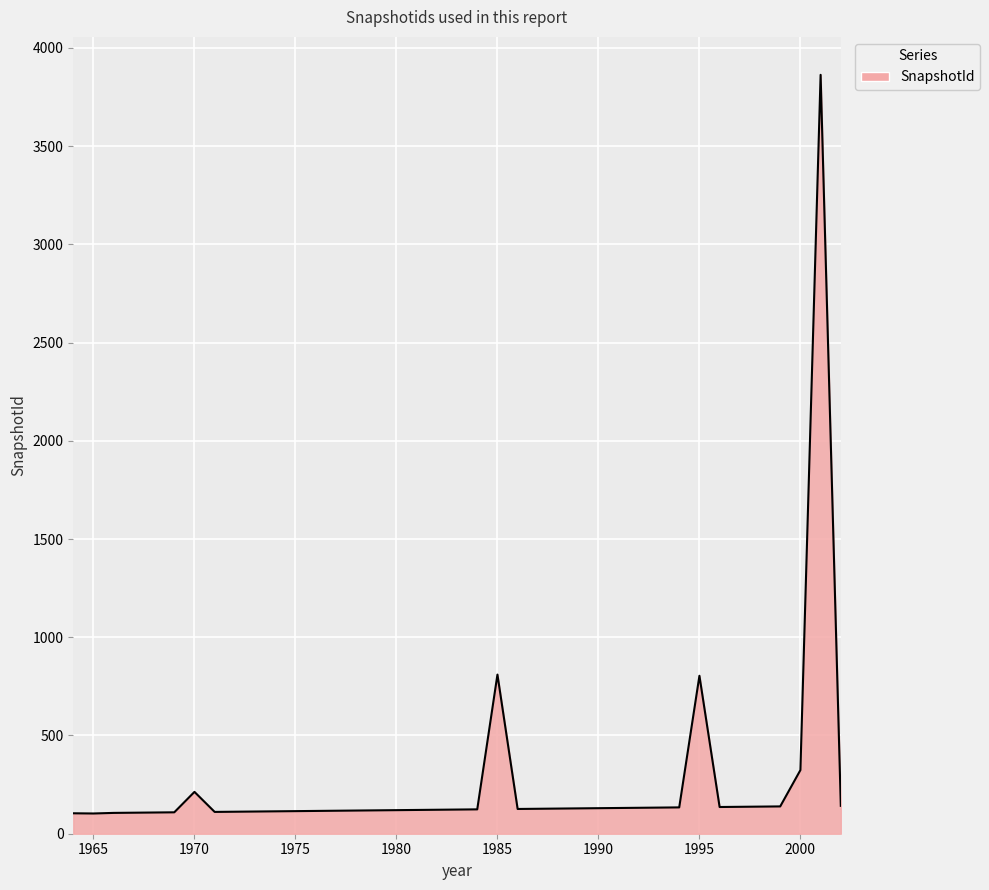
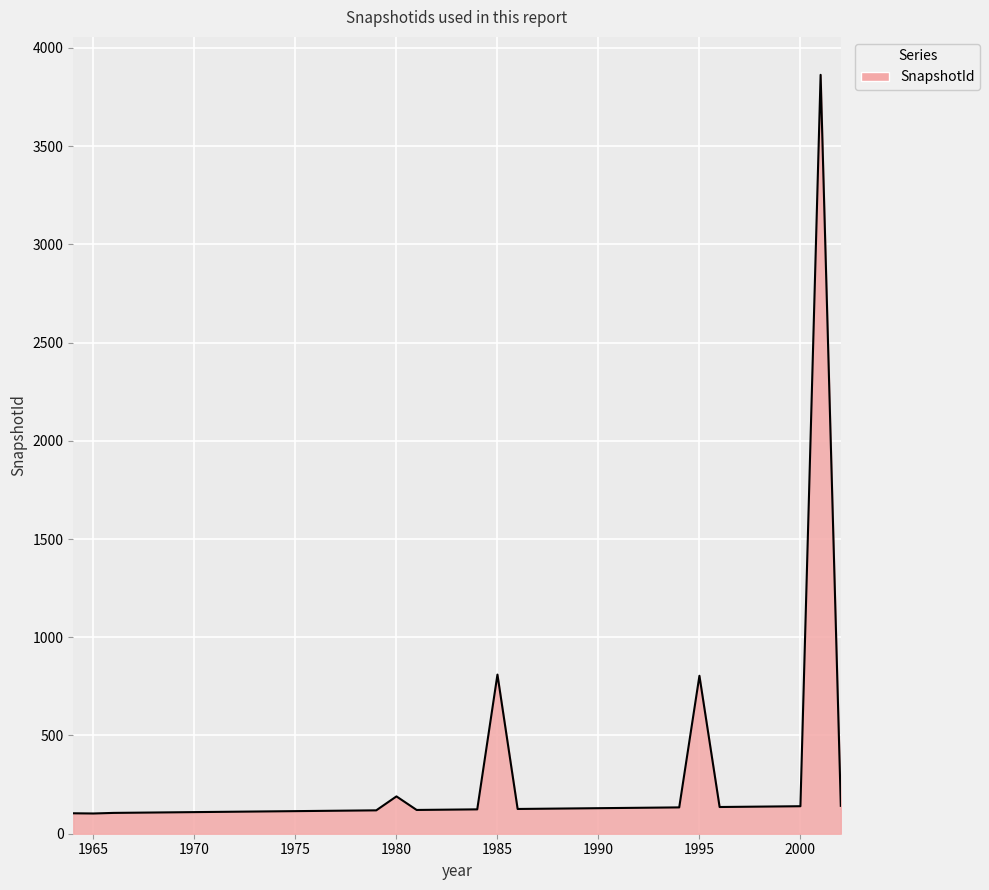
  {
    "1965": 100,
-   "1970": 210,
+   "1970": 110,
    "1975": 120,
-   "1980": 120,
+   "1980": 190,
    "1985": 810,
    "1990": 130,
    "1995": 800,
-   "2000": 320
+   "2000": 140
  }
